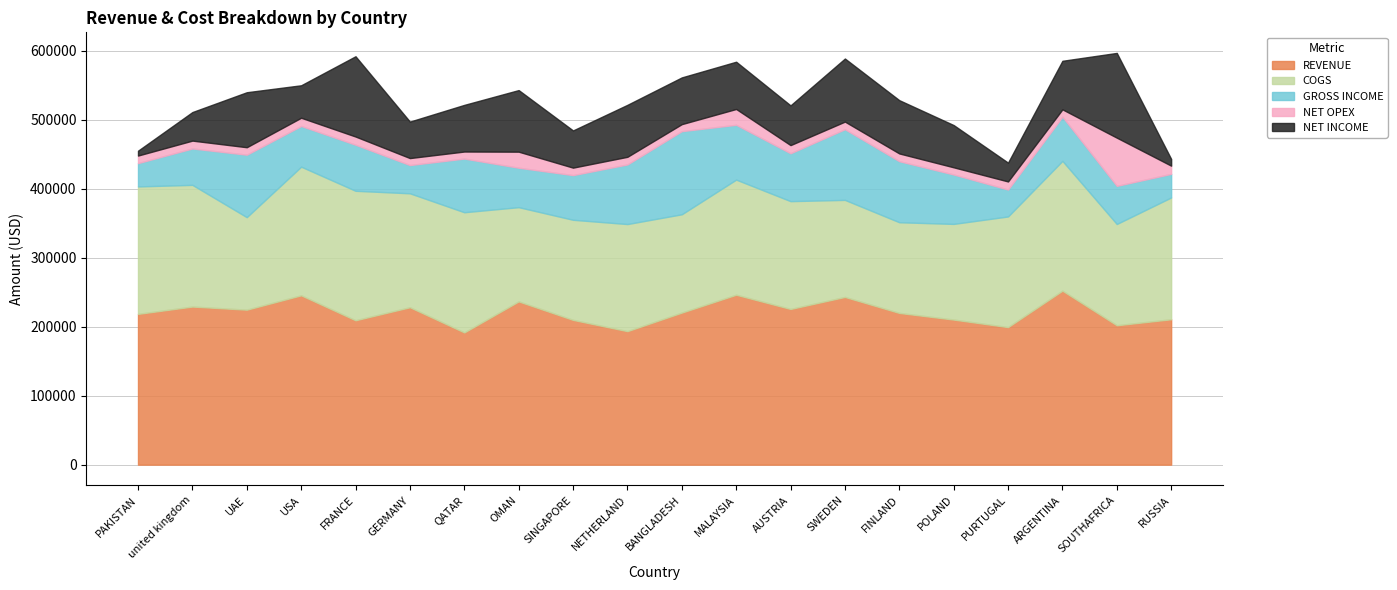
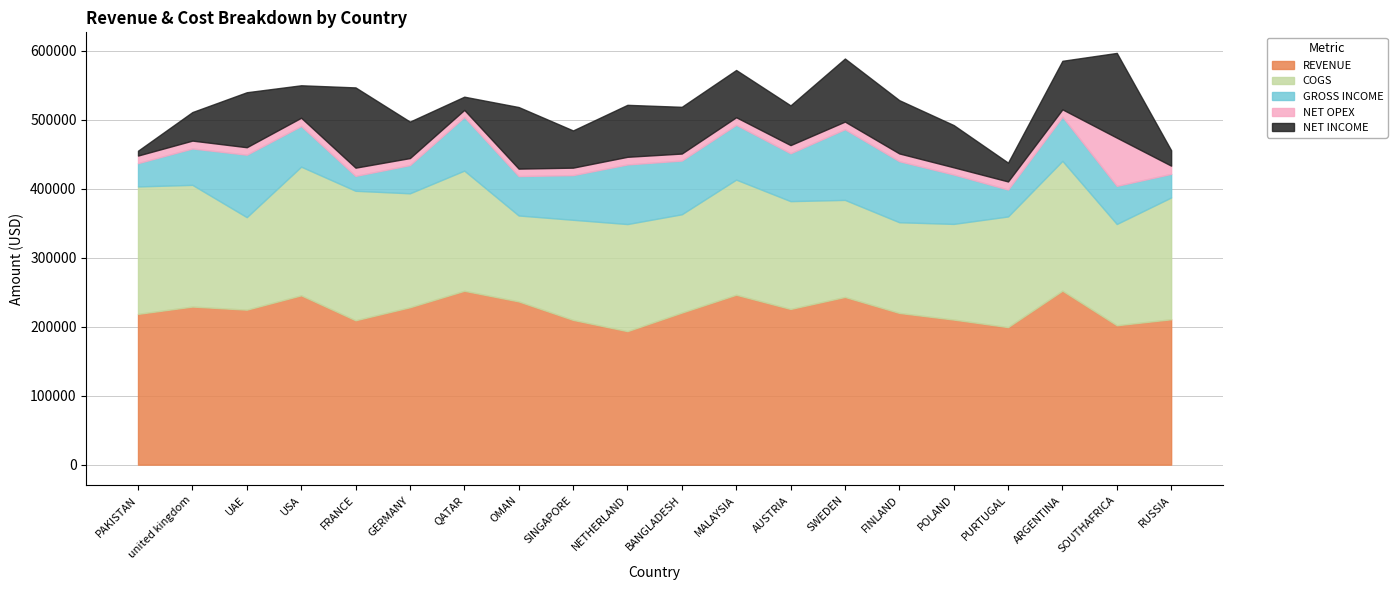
  {
    "REVENUE": {
      "PAKISTAN": 220000,
      "united kingdom": 230000,
      "UAE": 220000,
      "USA": 250000,
      "FRANCE": 210000,
      "GERMANY": 230000,
-     "QATAR": 190000,
+     "QATAR": 250000,
      "OMAN": 240000,
      "SINGAPORE": 210000,
      "NETHERLAND": 190000,
      "BANGLADESH": 220000,
      "MALAYSIA": 250000,
      "AUSTRIA": 230000,
      "SWEDEN": 240000,
      "FINLAND": 220000,
      "POLAND": 210000,
      "PURTUGAL": 200000,
      "ARGENTINA": 250000,
      "SOUTHAFRICA": 200000,
      "RUSSIA": 210000
    },
    "COGS": {
      "PAKISTAN": 180000,
      "united kingdom": 180000,
      "UAE": 130000,
      "USA": 190000,
      "FRANCE": 190000,
      "GERMANY": 170000,
      "QATAR": 170000,
-     "OMAN": 140000,
+     "OMAN": 120000,
      "SINGAPORE": 150000,
      "NETHERLAND": 160000,
      "BANGLADESH": 140000,
      "MALAYSIA": 170000,
      "AUSTRIA": 160000,
      "SWEDEN": 140000,
      "FINLAND": 130000,
      "POLAND": 140000,
      "PURTUGAL": 160000,
      "ARGENTINA": 190000,
      "SOUTHAFRICA": 150000,
      "RUSSIA": 180000
    },
    "GROSS INCOME": {
      "PAKISTAN": 30000,
      "united kingdom": 50000,
      "UAE": 90000,
      "USA": 60000,
-     "FRANCE": 70000,
+     "FRANCE": 20000,
      "GERMANY": 40000,
      "QATAR": 80000,
      "OMAN": 60000,
      "SINGAPORE": 60000,
      "NETHERLAND": 90000,
-     "BANGLADESH": 120000,
+     "BANGLADESH": 80000,
      "MALAYSIA": 80000,
      "AUSTRIA": 70000,
      "SWEDEN": 100000,
      "FINLAND": 90000,
      "POLAND": 70000,
      "PURTUGAL": 40000,
      "ARGENTINA": 60000,
      "SOUTHAFRICA": 60000,
      "RUSSIA": 30000
    },
    "NET OPEX": {
      "PAKISTAN": 10000,
      "united kingdom": 10000,
      "UAE": 10000,
      "USA": 10000,
      "FRANCE": 10000,
      "GERMANY": 10000,
      "QATAR": 10000,
-     "OMAN": 20000,
+     "OMAN": 10000,
      "SINGAPORE": 10000,
      "NETHERLAND": 10000,
      "BANGLADESH": 10000,
-     "MALAYSIA": 20000,
+     "MALAYSIA": 10000,
      "AUSTRIA": 10000,
      "SWEDEN": 10000,
      "FINLAND": 10000,
      "POLAND": 10000,
      "PURTUGAL": 10000,
      "ARGENTINA": 10000,
      "SOUTHAFRICA": 70000,
      "RUSSIA": 10000
    },
    "NET INCOME": {
      "PAKISTAN": 10000,
      "united kingdom": 40000,
      "UAE": 80000,
      "USA": 50000,
      "FRANCE": 120000,
      "GERMANY": 50000,
-     "QATAR": 70000,
+     "QATAR": 20000,
      "OMAN": 90000,
      "SINGAPORE": 50000,
      "NETHERLAND": 80000,
      "BANGLADESH": 70000,
      "MALAYSIA": 70000,
      "AUSTRIA": 60000,
      "SWEDEN": 90000,
      "FINLAND": 80000,
      "POLAND": 60000,
      "PURTUGAL": 30000,
      "ARGENTINA": 70000,
      "SOUTHAFRICA": 120000,
-     "RUSSIA": 10000
+     "RUSSIA": 20000
    }
  }
